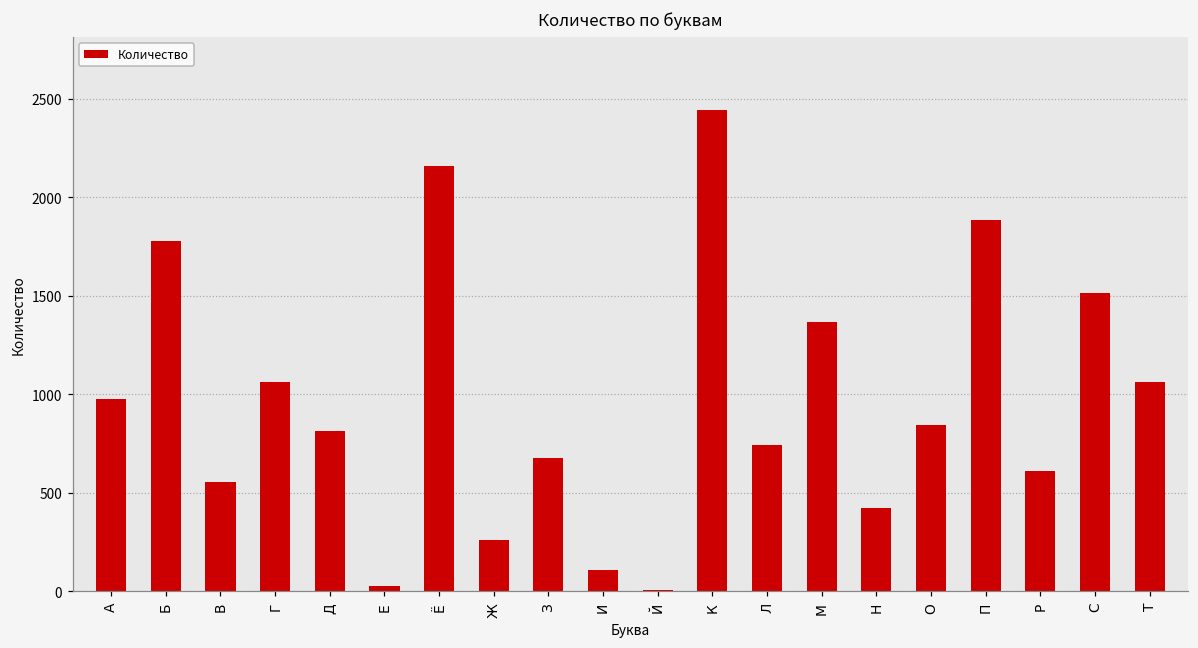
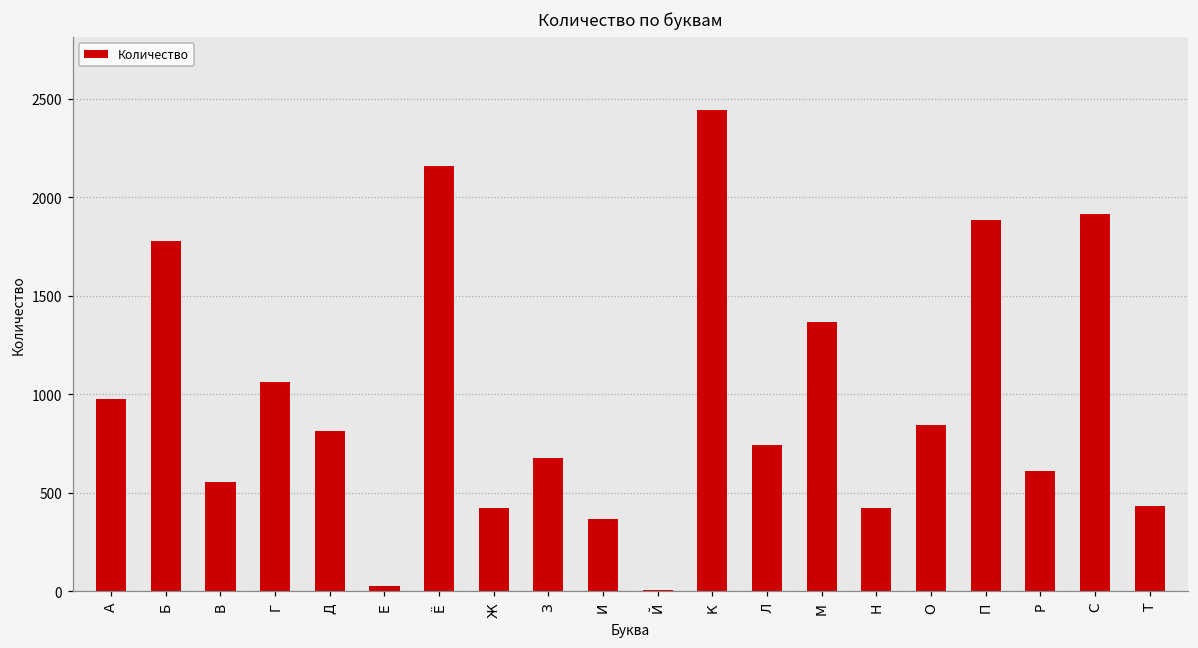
  {
    "А": 980,
    "Б": 1780,
    "В": 550,
    "Г": 1060,
    "Д": 810,
    "Е": 30,
    "Ё": 2160,
-   "Ж": 260,
+   "Ж": 420,
    "З": 680,
-   "И": 110,
+   "И": 370,
    "К": 2450,
    "Л": 740,
    "М": 1370,
    "Н": 420,
    "О": 850,
    "П": 1890,
    "Р": 610,
-   "С": 1510,
-   "Т": 1060
+   "С": 1910,
+   "Т": 430
  }
